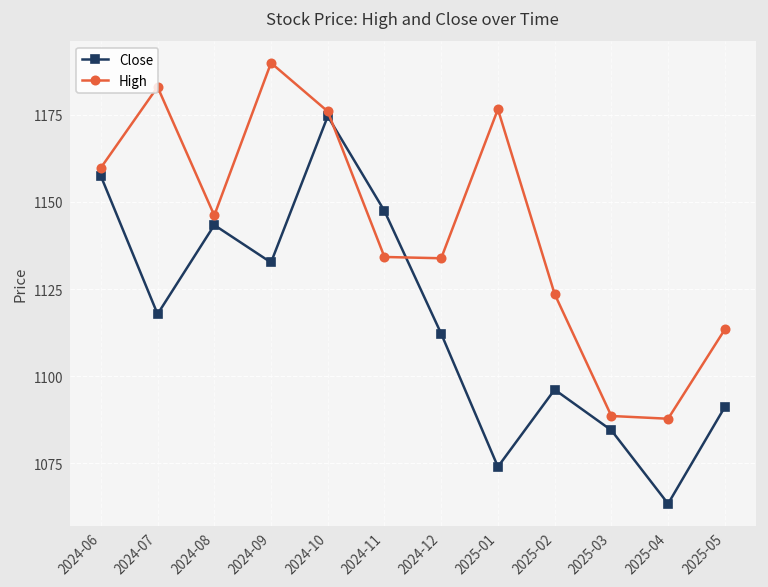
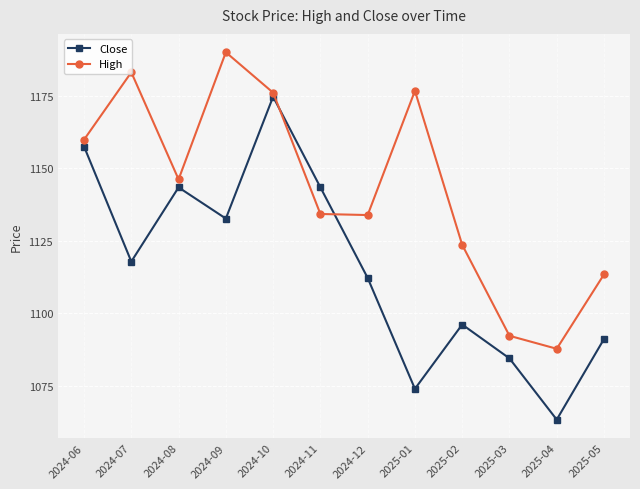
  {
    "Close": {
      "2024-06": 1157,
      "2024-07": 1118,
      "2024-08": 1143,
      "2024-09": 1133,
      "2024-10": 1175,
-     "2024-11": 1147,
+     "2024-11": 1143,
      "2024-12": 1112,
      "2025-01": 1074,
      "2025-02": 1096,
      "2025-03": 1084,
      "2025-04": 1063,
      "2025-05": 1091
    },
    "High": {
      "2024-06": 1160,
      "2024-08": 1146,
      "2024-09": 1190,
      "2024-10": 1176,
      "2024-11": 1134,
      "2024-12": 1134,
      "2025-01": 1177,
      "2025-02": 1124,
-     "2025-03": 1089,
+     "2025-03": 1092,
      "2025-04": 1088,
      "2025-05": 1113
    }
  }
